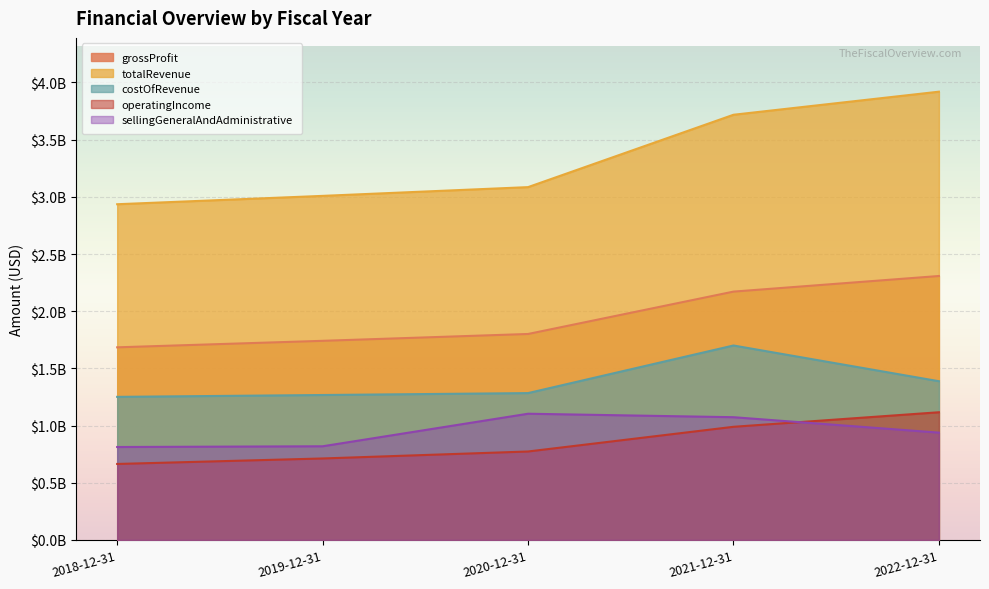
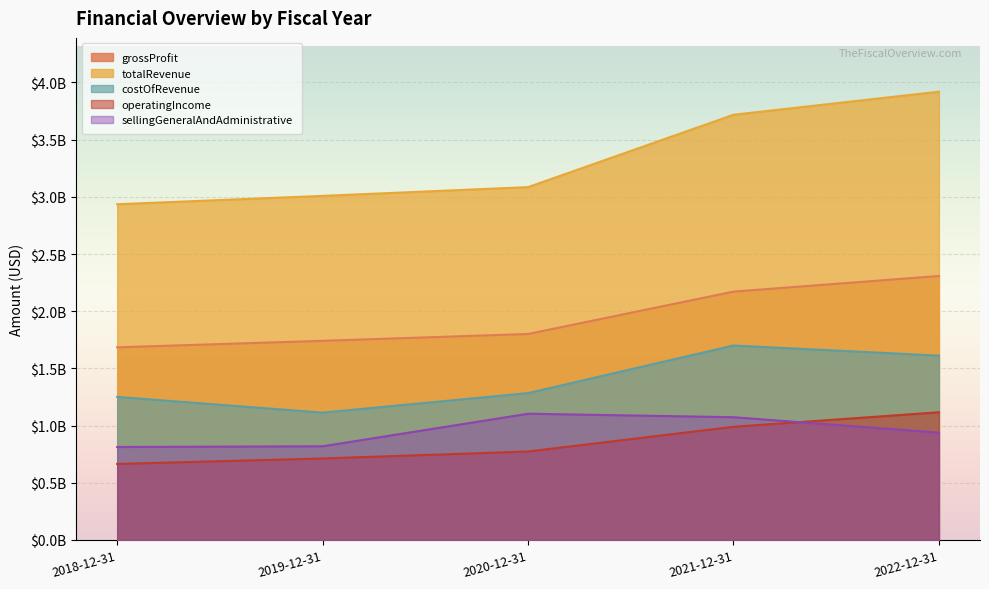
  {
    "costOfRevenue": {
      "2018-12-31": "$1250000000",
-     "2019-12-31": "$1270000000",
+     "2019-12-31": "$1110000000",
      "2020-12-31": "$1280000000",
      "2021-12-31": "$1700000000",
-     "2022-12-31": "$1390000000"
+     "2022-12-31": "$1610000000"
    },
    "sellingGeneralAndAdministrative": {
      "2018-12-31": "$810000000",
      "2019-12-31": "$820000000",
      "2020-12-31": "$1100000000",
      "2021-12-31": "$1070000000",
      "2022-12-31": "$940000000"
    }
  }
